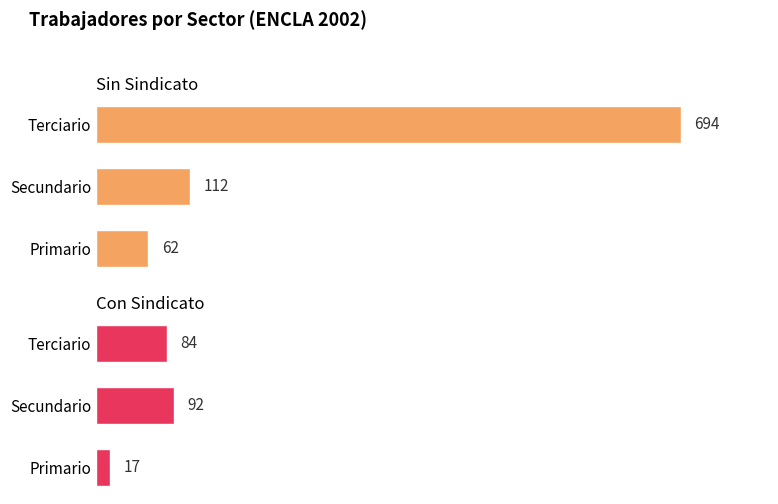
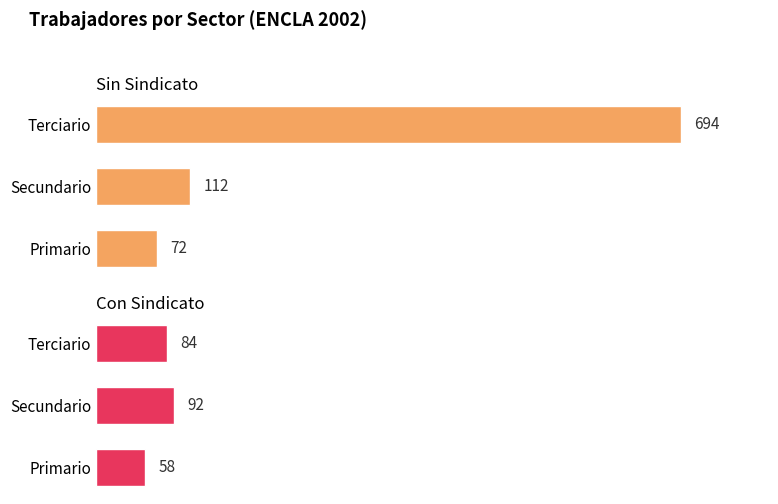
  {
    "Sin Sindicato": {
      "Terciario": 694,
      "Secundario": 112,
-     "Primario": 62
+     "Primario": 72
    },
    "Con Sindicato": {
      "Terciario": 84,
      "Secundario": 92,
-     "Primario": 17
+     "Primario": 58
    }
  }
